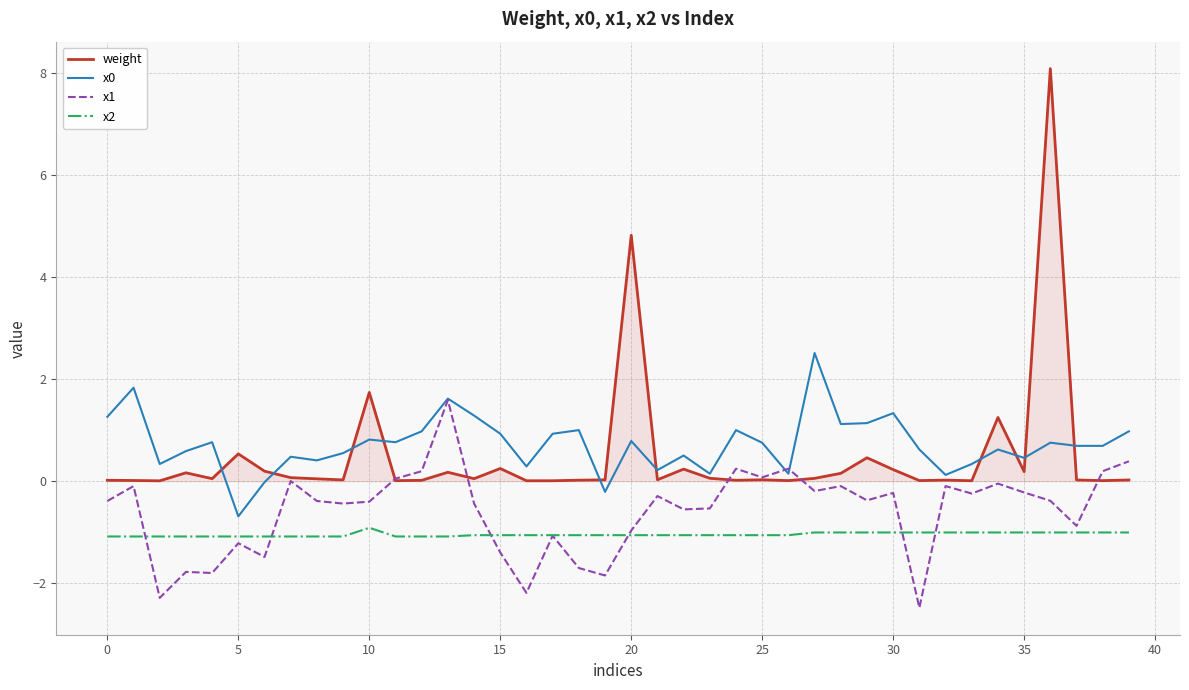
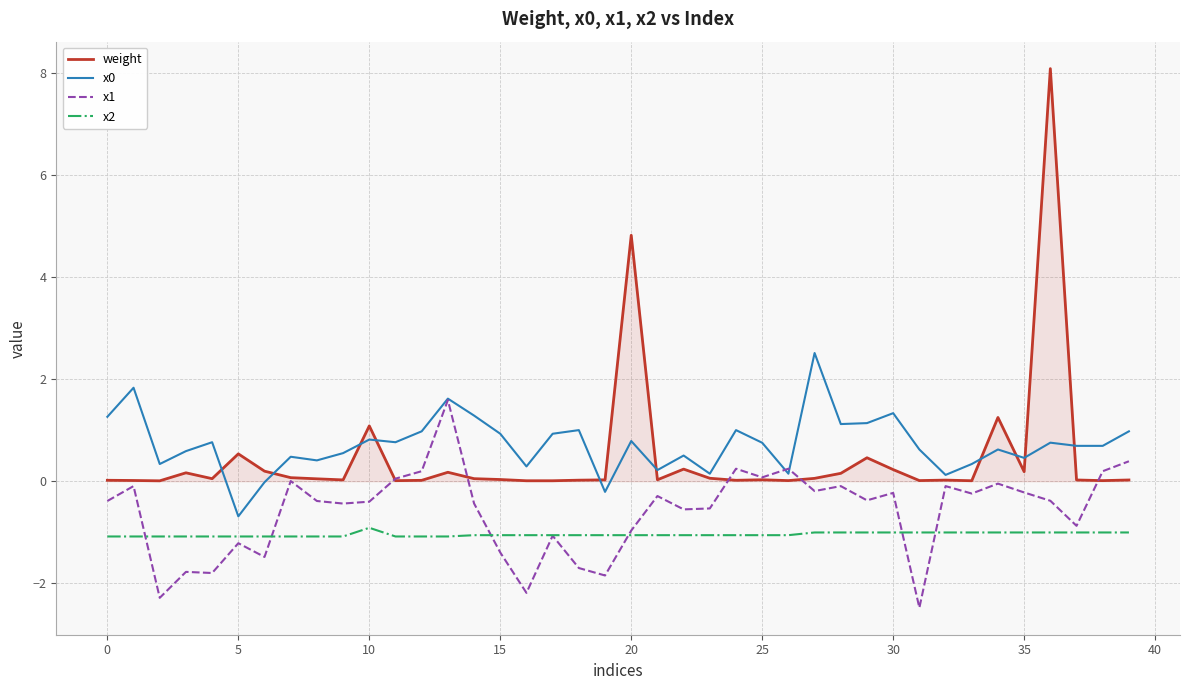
  {
    "weight": {
      "0": 0.0,
      "5": 0.5,
-     "10": 1.7,
-     "15": 0.2,
+     "10": 1.1,
+     "15": 0.0,
      "20": 4.8,
      "30": 0.2,
      "35": 0.2
    },
    "x0": {
      "0": 1.3,
      "5": -0.7,
      "10": 0.8,
      "15": 0.9,
      "20": 0.8,
      "25": 0.8,
      "30": 1.3,
      "35": 0.5
    },
    "x1": {
      "0": -0.4,
      "5": -1.2,
      "10": -0.4,
      "15": -1.4,
      "20": -1.0,
      "30": -0.2,
      "35": -0.2
    },
    "x2": {
      "0": -1.1,
      "5": -1.1,
      "10": -0.9,
      "15": -1.1,
      "20": -1.1,
      "25": -1.1,
      "30": -1.0,
      "35": -1.0
    }
  }
